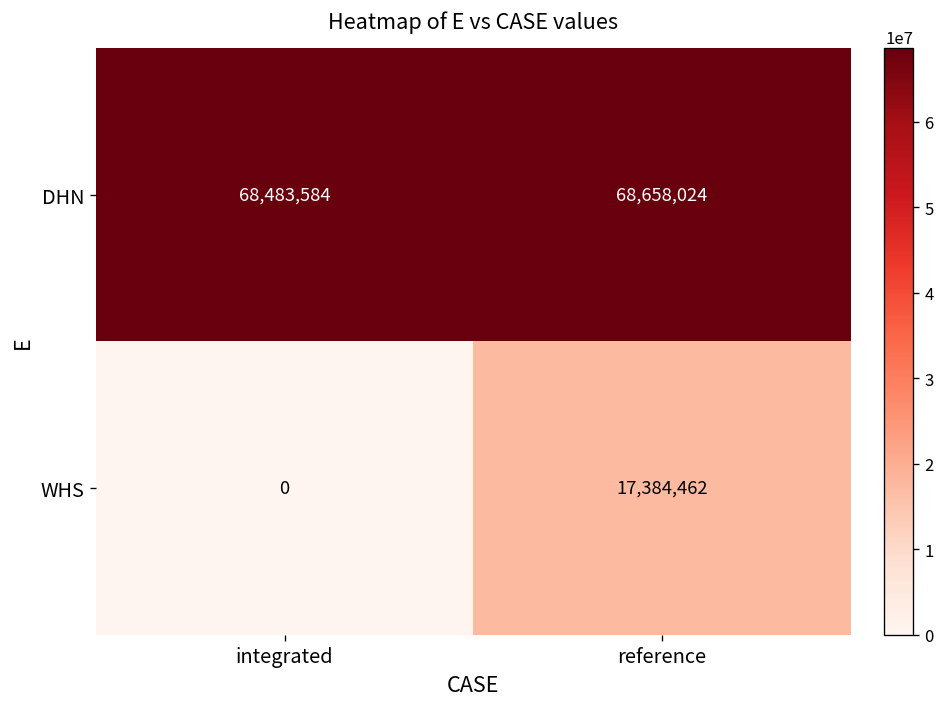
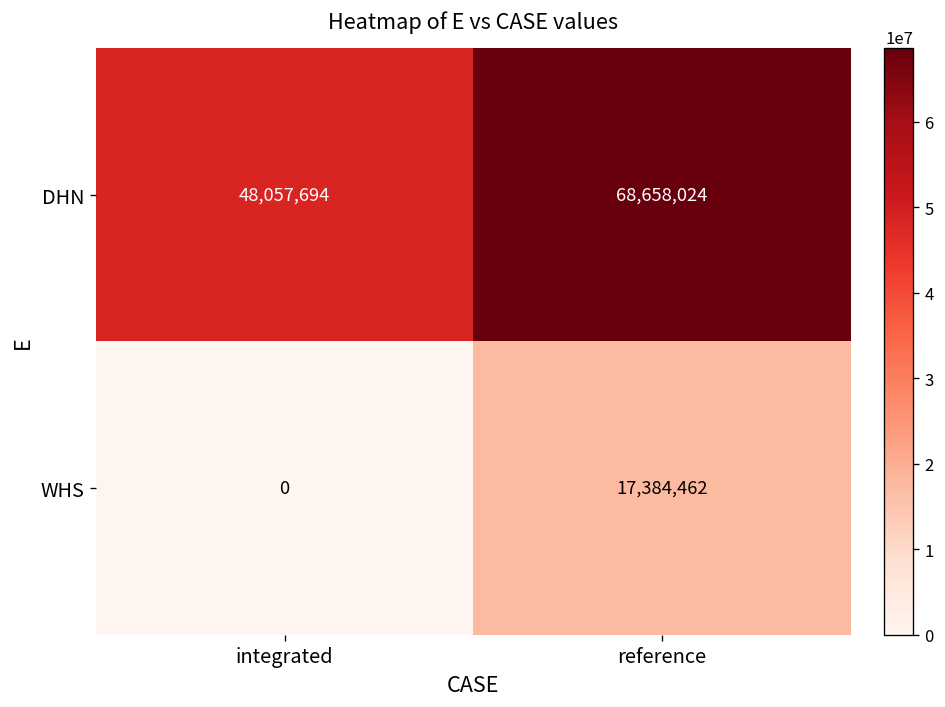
  {
    "DHN": {
-     "integrated": "68,483,584",
+     "integrated": "48,057,694",
      "reference": "68,658,024"
    },
    "WHS": {
      "integrated": "0",
      "reference": "17,384,462"
    }
  }
